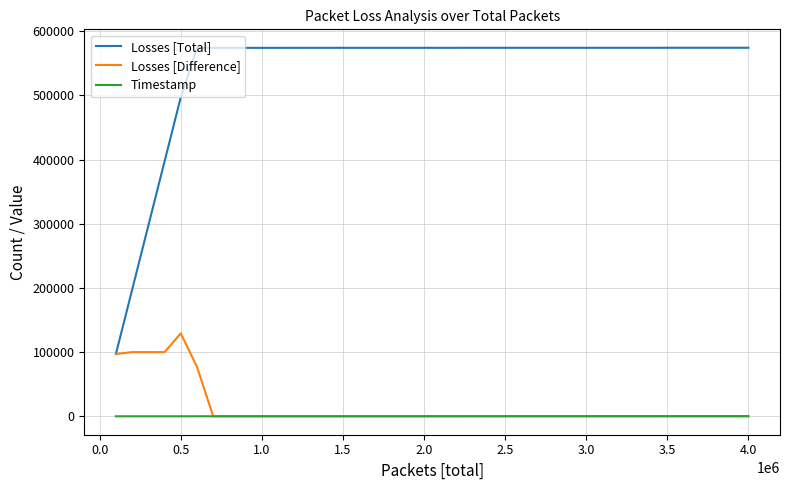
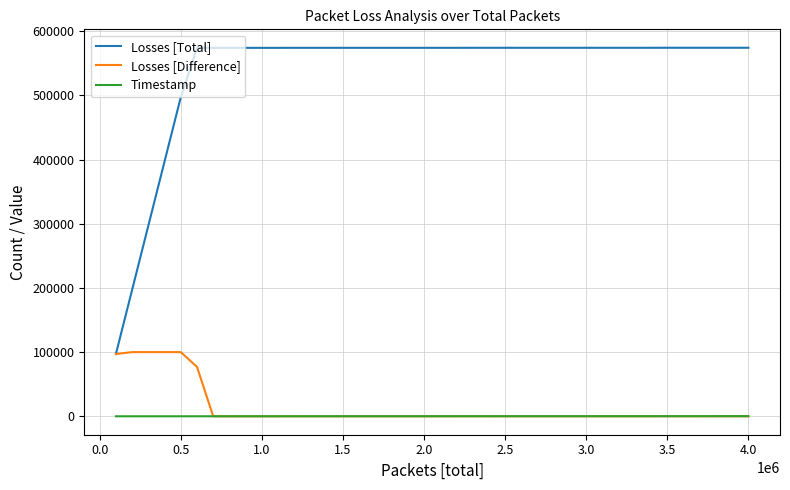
  {
    "Losses [Total]": {
      "0.5": 500000,
      "1.0": 570000,
      "1.5": 570000,
      "2.0": 570000,
      "2.5": 570000,
      "3.0": 570000,
      "3.5": 570000,
      "4.0": 570000
    },
    "Losses [Difference]": {
-     "0.5": 130000
+     "0.5": 100000
    },
    "Timestamp": {
      "0.5": 0
    }
  }
